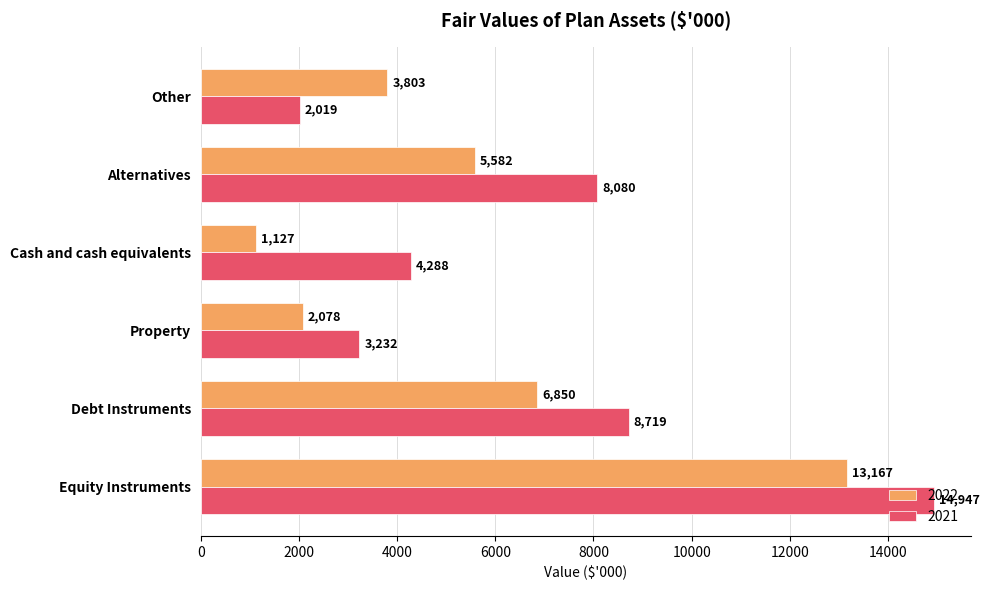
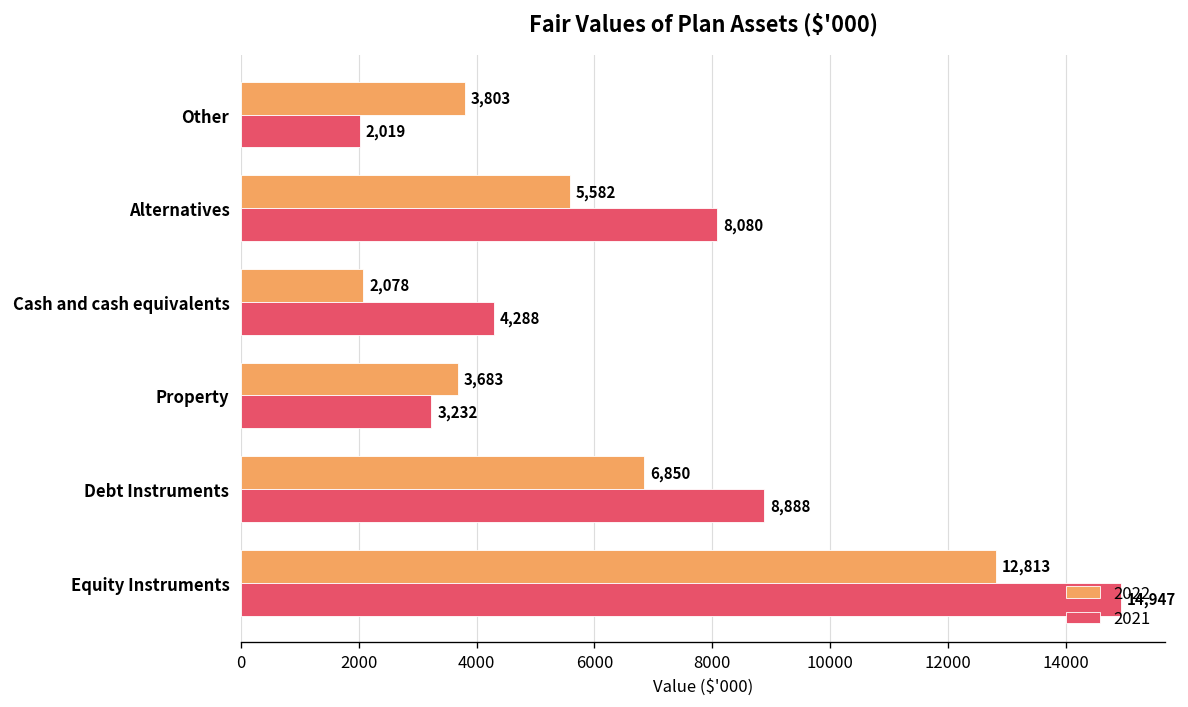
  {
    "2022": {
      "Other": "3,803",
      "Alternatives": "5,582",
-     "Cash and cash equivalents": "1,127",
-     "Property": "2,078",
+     "Cash and cash equivalents": "2,078",
+     "Property": "3,683",
      "Debt Instruments": "6,850",
-     "Equity Instruments": "13,167"
+     "Equity Instruments": "12,813"
    },
    "2021": {
      "Other": "2,019",
      "Alternatives": "8,080",
      "Cash and cash equivalents": "4,288",
      "Property": "3,232",
-     "Debt Instruments": "8,719",
+     "Debt Instruments": "8,888",
      "Equity Instruments": "14,947"
    }
  }
